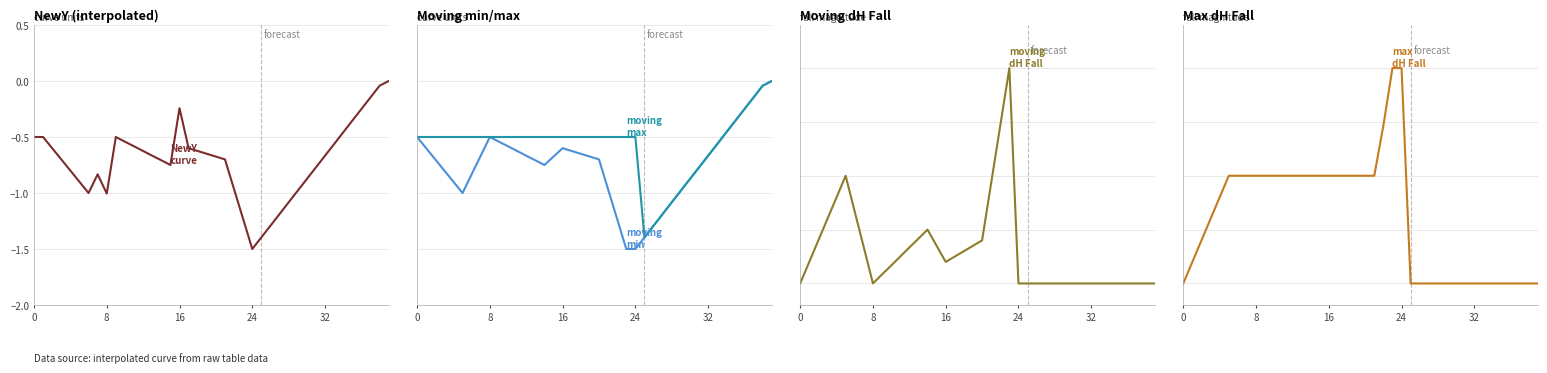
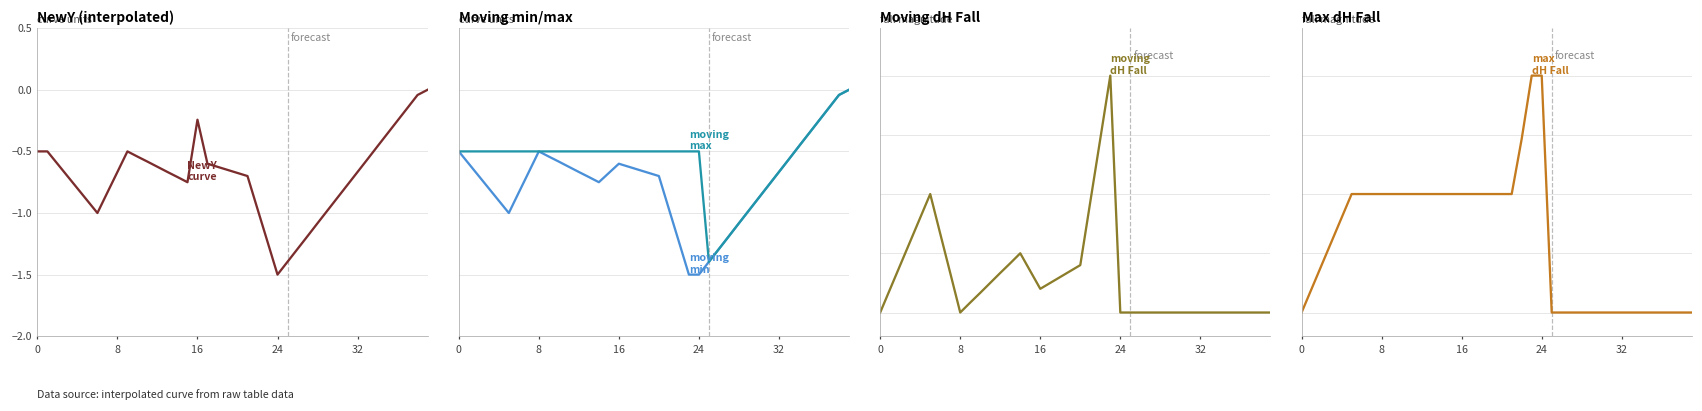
  {
    "NewY (interpolated)": {
      "0": -0.50,
-     "8": -1.01,
+     "8": -0.67,
      "16": -0.24,
      "24": -1.50,
      "32": -0.67
    }
  }
